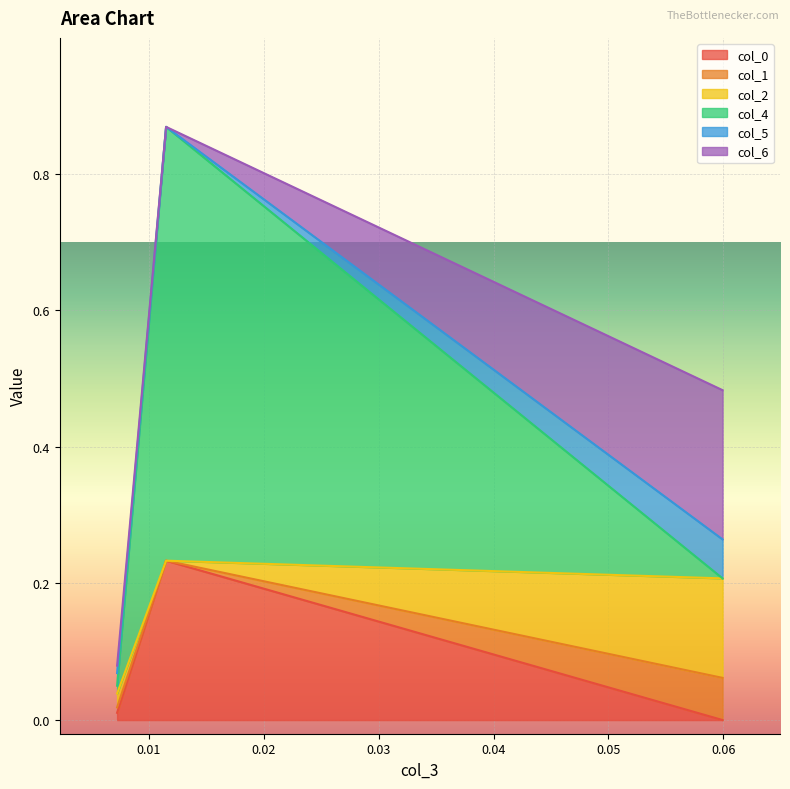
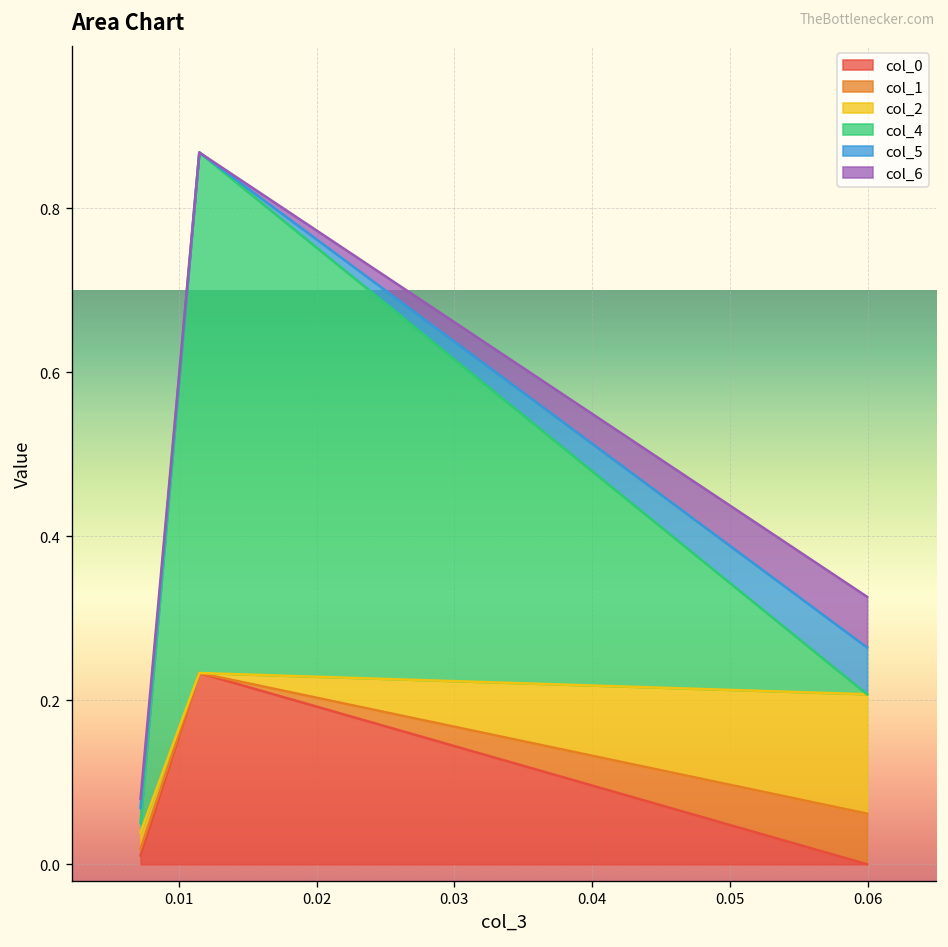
  {
    "col_5": {
      "0.06": 0.06
    },
    "col_6": {
-     "0.06": 0.22
+     "0.06": 0.06
    }
  }
